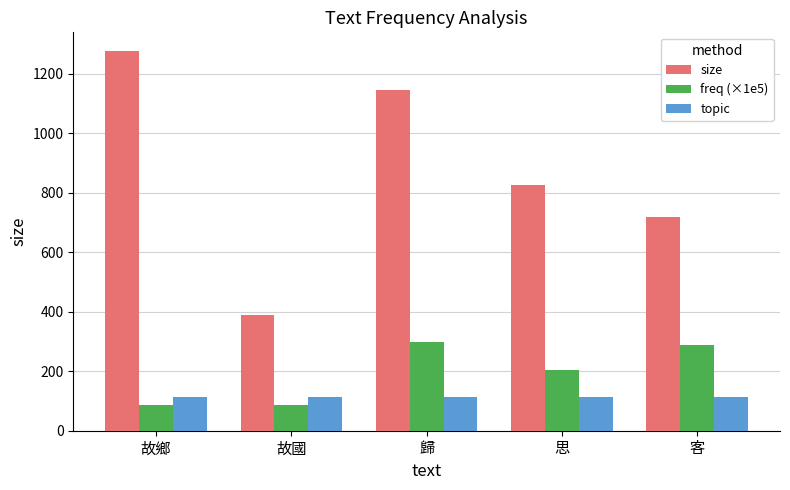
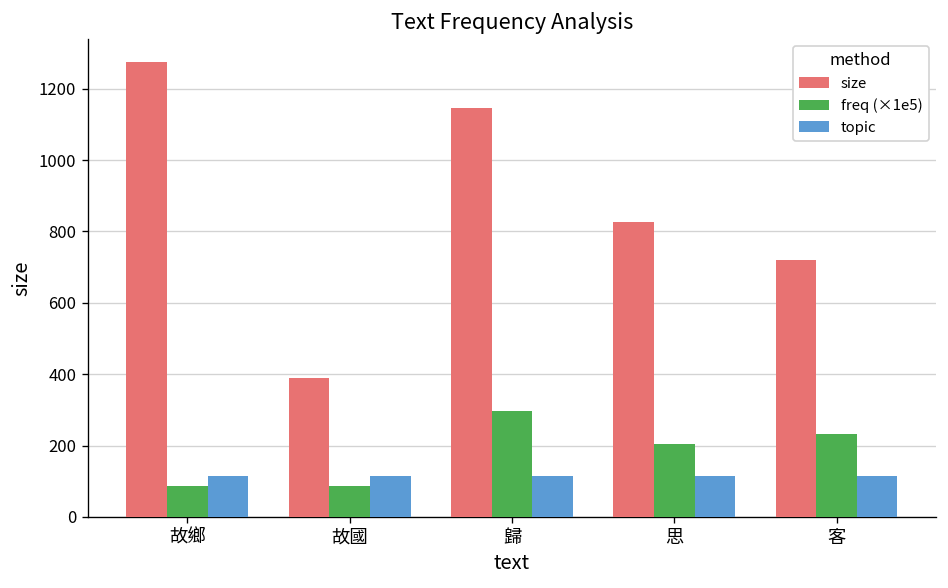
  {
    "size": {
      "故鄉": 1280,
      "故國": 390,
      "歸": 1150,
      "思": 830,
      "客": 720
    },
    "freq (×1e5)": {
      "故鄉": 90,
      "故國": 90,
      "歸": 300,
      "思": 200,
-     "客": 290
+     "客": 230
    },
    "topic": {
      "故鄉": 120,
      "故國": 120,
      "歸": 120,
      "思": 120,
      "客": 120
    }
  }
